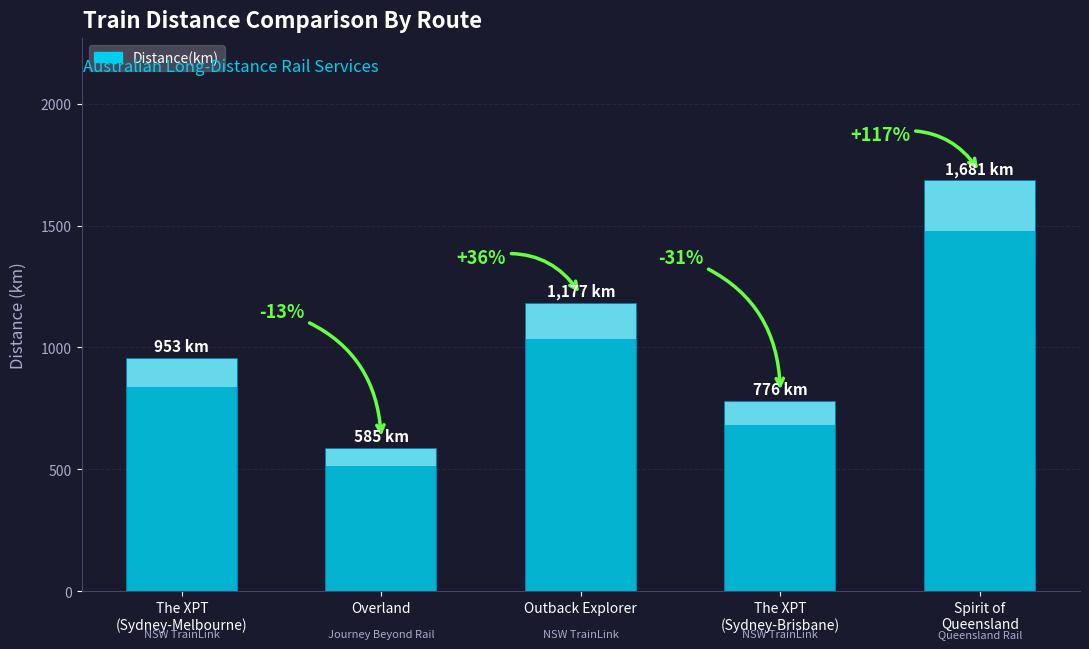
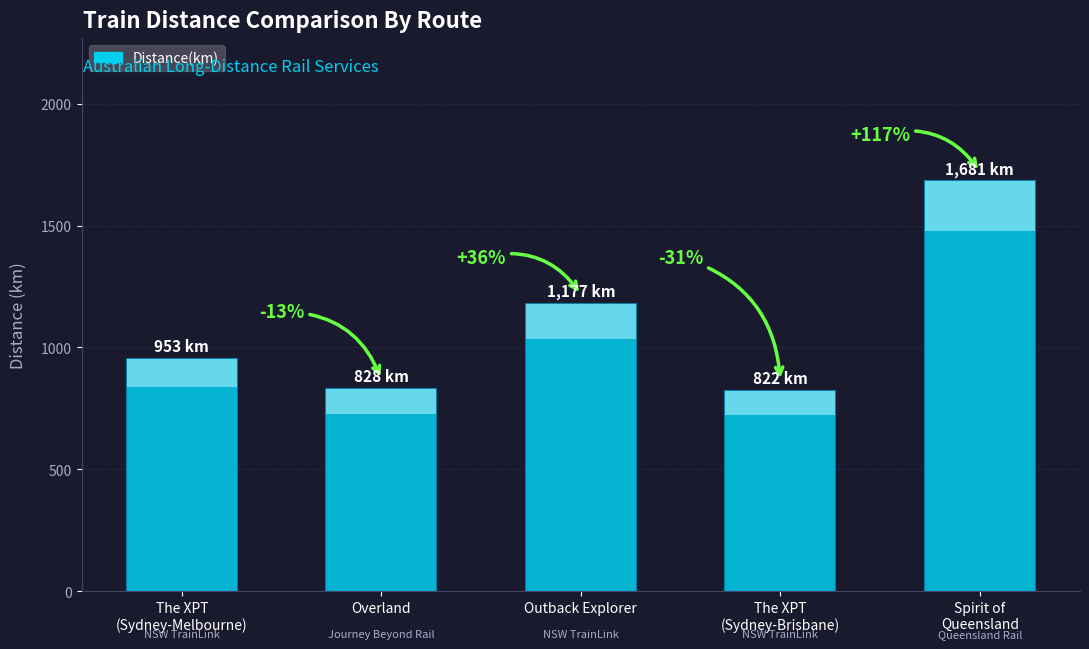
  {
    "The XPT (Sydney-Melbourne)": 953,
-   "Overland": 585,
-   "The XPT (Sydney-Brisbane)": 776
+   "Overland": 828,
+   "The XPT (Sydney-Brisbane)": 822
  }
